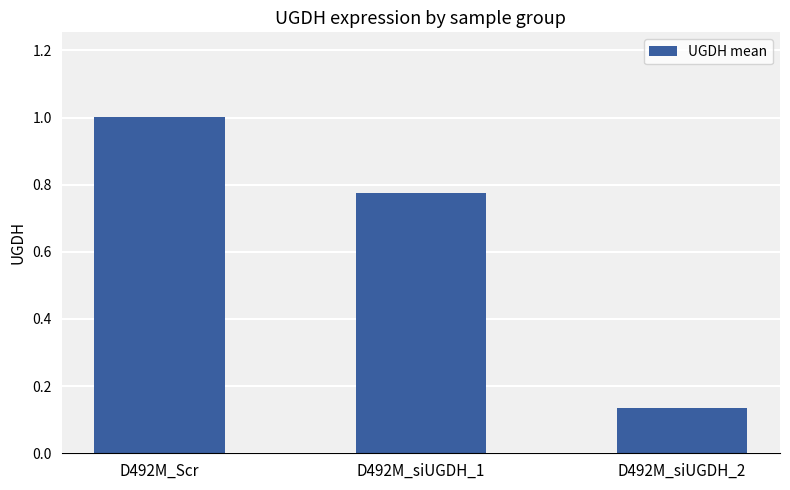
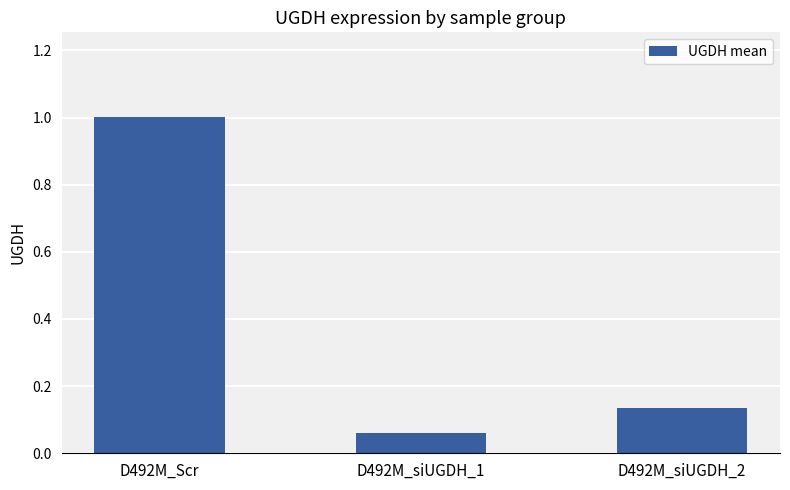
  {
    "D492M_Scr": 1.00,
-   "D492M_siUGDH_1": 0.78,
+   "D492M_siUGDH_1": 0.06,
    "D492M_siUGDH_2": 0.14
  }
